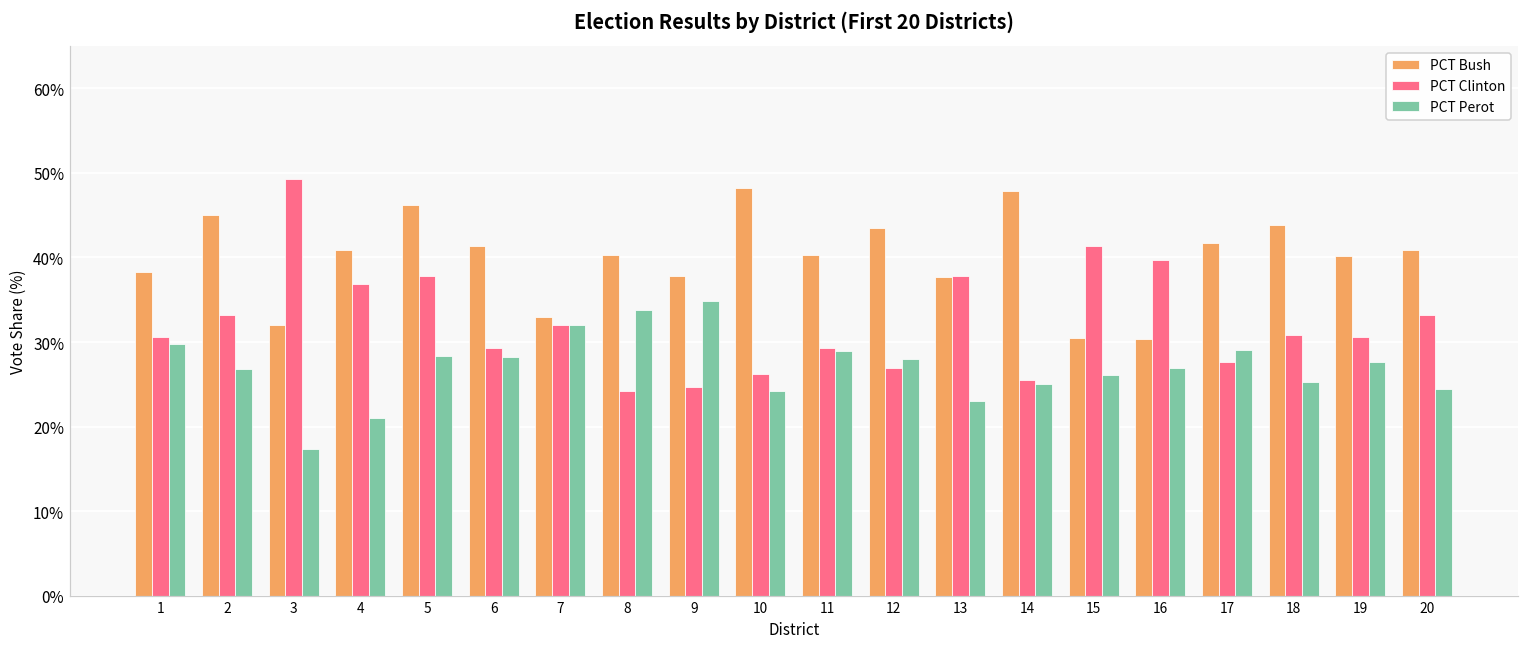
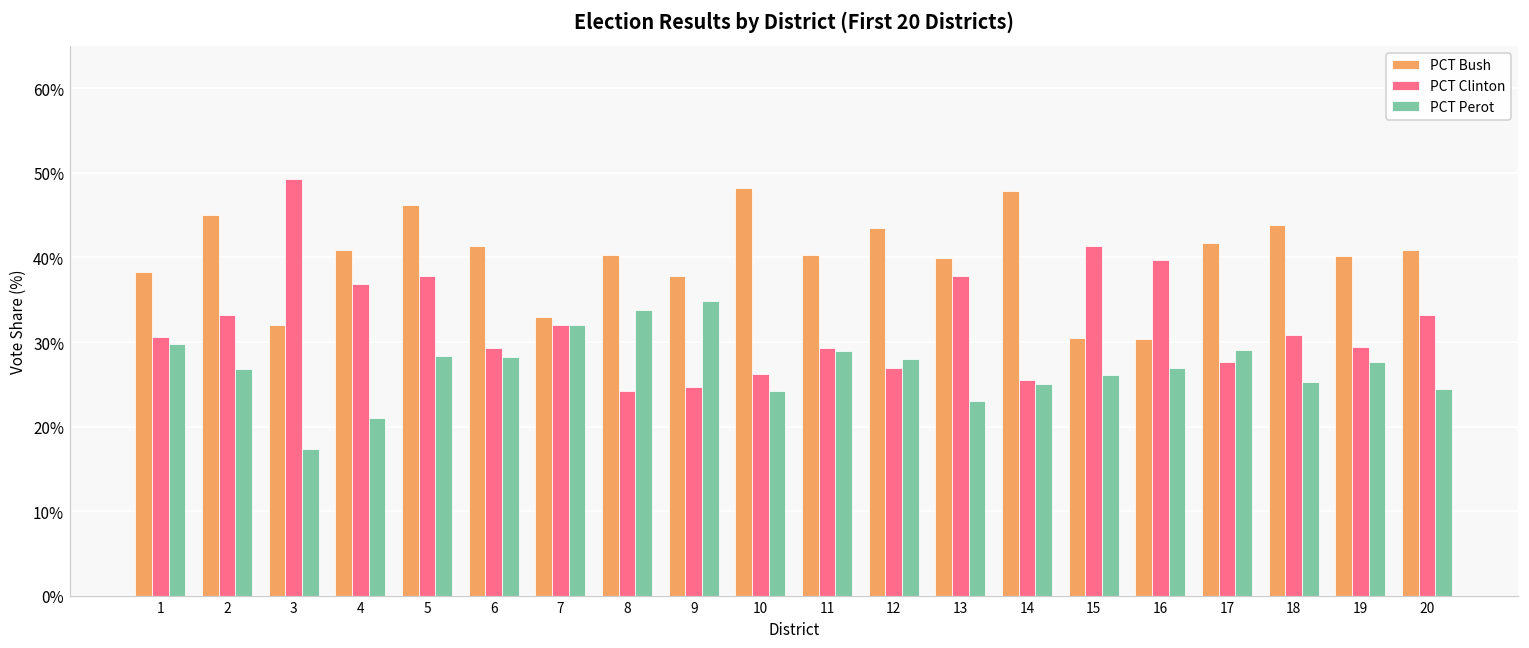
  {
    "PCT Bush": {
      "1": "38%",
      "2": "45%",
      "3": "32%",
      "4": "41%",
      "5": "46%",
      "6": "41%",
      "7": "33%",
      "8": "40%",
      "9": "38%",
      "10": "48%",
      "11": "40%",
      "12": "44%",
-     "13": "38%",
+     "13": "40%",
      "14": "48%",
      "15": "31%",
      "16": "30%",
      "17": "42%",
      "18": "44%",
      "19": "40%",
      "20": "41%"
    },
    "PCT Clinton": {
      "1": "31%",
      "2": "33%",
      "3": "49%",
      "4": "37%",
      "5": "38%",
      "6": "29%",
      "7": "32%",
      "8": "24%",
      "9": "25%",
      "10": "26%",
      "11": "29%",
      "12": "27%",
      "13": "38%",
      "14": "25%",
      "15": "41%",
      "16": "40%",
      "17": "28%",
      "18": "31%",
-     "19": "31%",
+     "19": "29%",
      "20": "33%"
    },
    "PCT Perot": {
      "1": "30%",
      "2": "27%",
      "3": "17%",
      "4": "21%",
      "5": "28%",
      "6": "28%",
      "7": "32%",
      "8": "34%",
      "9": "35%",
      "10": "24%",
      "11": "29%",
      "12": "28%",
      "13": "23%",
      "14": "25%",
      "15": "26%",
      "16": "27%",
      "17": "29%",
      "18": "25%",
      "19": "28%",
      "20": "24%"
    }
  }
